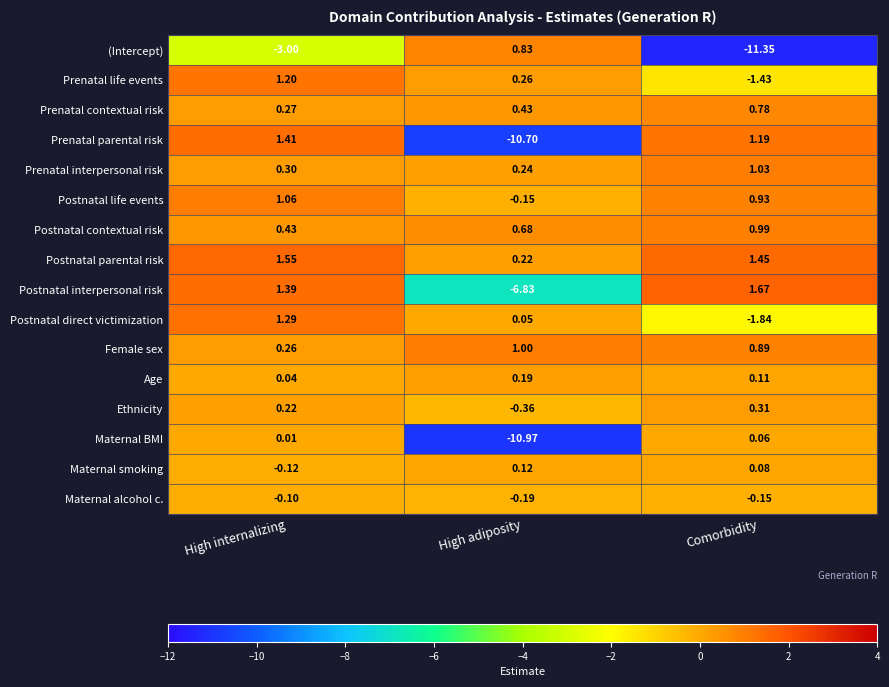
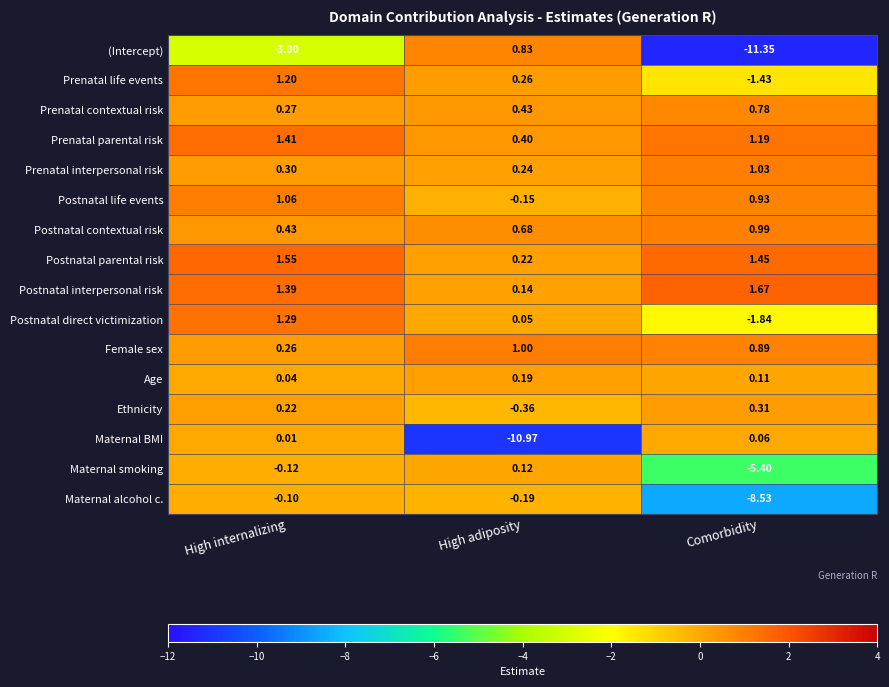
  {
    "(Intercept)": {
      "High internalizing": -3.00,
      "High adiposity": 0.83,
      "Comorbidity": -11.35
    },
    "Prenatal life events": {
      "High internalizing": 1.20,
      "High adiposity": 0.26,
      "Comorbidity": -1.43
    },
    "Prenatal contextual risk": {
      "High internalizing": 0.27,
      "High adiposity": 0.43,
      "Comorbidity": 0.78
    },
    "Prenatal parental risk": {
      "High internalizing": 1.41,
-     "High adiposity": -10.70,
+     "High adiposity": 0.40,
      "Comorbidity": 1.19
    },
    "Prenatal interpersonal risk": {
      "High internalizing": 0.30,
      "High adiposity": 0.24,
      "Comorbidity": 1.03
    },
    "Postnatal life events": {
      "High internalizing": 1.06,
      "High adiposity": -0.15,
      "Comorbidity": 0.93
    },
    "Postnatal contextual risk": {
      "High internalizing": 0.43,
      "High adiposity": 0.68,
      "Comorbidity": 0.99
    },
    "Postnatal parental risk": {
      "High internalizing": 1.55,
      "High adiposity": 0.22,
      "Comorbidity": 1.45
    },
    "Postnatal interpersonal risk": {
      "High internalizing": 1.39,
-     "High adiposity": -6.83,
+     "High adiposity": 0.14,
      "Comorbidity": 1.67
    },
    "Postnatal direct victimization": {
      "High internalizing": 1.29,
      "High adiposity": 0.05,
      "Comorbidity": -1.84
    },
    "Female sex": {
      "High internalizing": 0.26,
      "High adiposity": 1.00,
      "Comorbidity": 0.89
    },
    "Age": {
      "High internalizing": 0.04,
      "High adiposity": 0.19,
      "Comorbidity": 0.11
    },
    "Ethnicity": {
      "High internalizing": 0.22,
      "High adiposity": -0.36,
      "Comorbidity": 0.31
    },
    "Maternal BMI": {
      "High internalizing": 0.01,
      "High adiposity": -10.97,
      "Comorbidity": 0.06
    },
    "Maternal smoking": {
      "High internalizing": -0.12,
      "High adiposity": 0.12,
-     "Comorbidity": 0.08
+     "Comorbidity": -5.40
    },
    "Maternal alcohol c.": {
      "High internalizing": -0.10,
      "High adiposity": -0.19,
-     "Comorbidity": -0.15
+     "Comorbidity": -8.53
    }
  }
